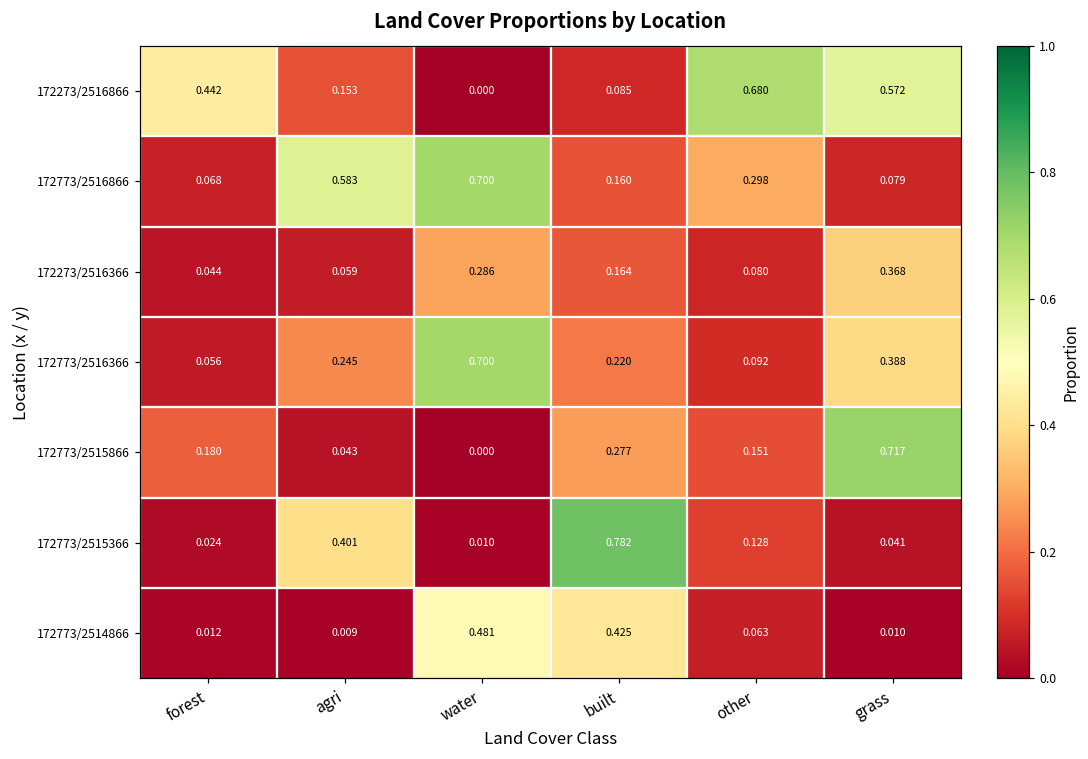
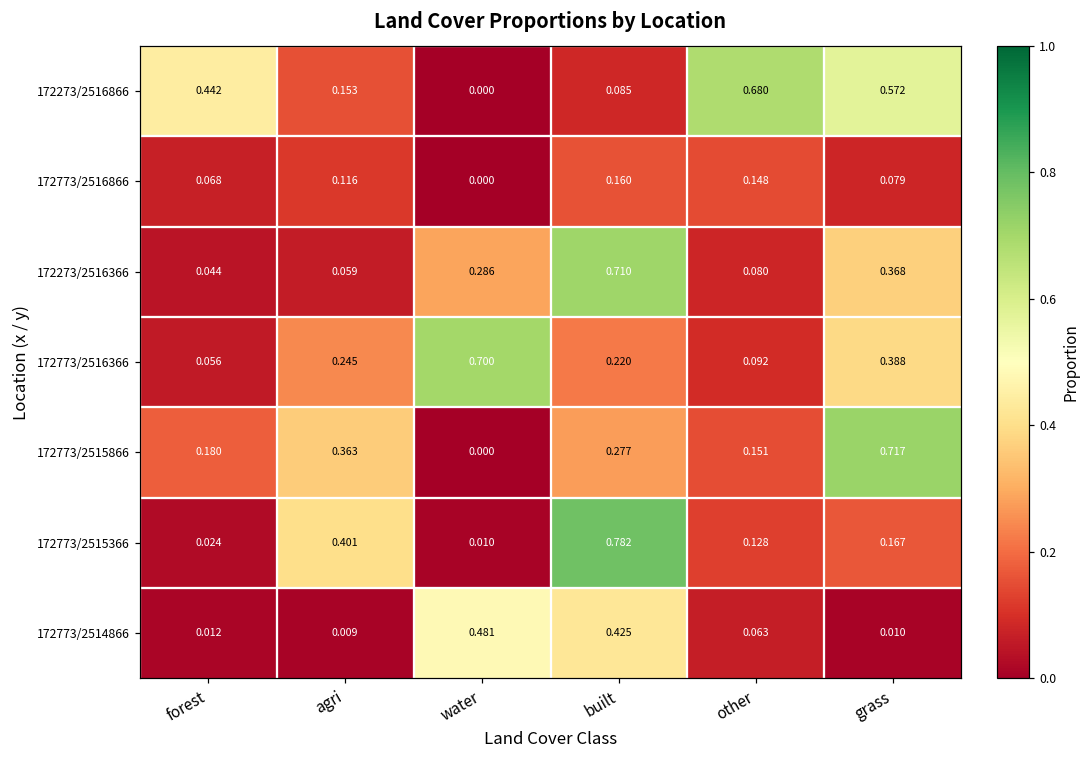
  {
    "172273/2516866": {
      "forest": 0.442,
      "agri": 0.153,
      "water": 0.000,
      "built": 0.085,
      "other": 0.680,
      "grass": 0.572
    },
    "172773/2516866": {
      "forest": 0.068,
-     "agri": 0.583,
-     "water": 0.700,
+     "agri": 0.116,
+     "water": 0.000,
      "built": 0.160,
-     "other": 0.298,
+     "other": 0.148,
      "grass": 0.079
    },
    "172273/2516366": {
      "forest": 0.044,
      "agri": 0.059,
      "water": 0.286,
-     "built": 0.164,
+     "built": 0.710,
      "other": 0.080,
      "grass": 0.368
    },
    "172773/2516366": {
      "forest": 0.056,
      "agri": 0.245,
      "water": 0.700,
      "built": 0.220,
      "other": 0.092,
      "grass": 0.388
    },
    "172773/2515866": {
      "forest": 0.180,
-     "agri": 0.043,
+     "agri": 0.363,
      "water": 0.000,
      "built": 0.277,
      "other": 0.151,
      "grass": 0.717
    },
    "172773/2515366": {
      "forest": 0.024,
      "agri": 0.401,
      "water": 0.010,
      "built": 0.782,
      "other": 0.128,
-     "grass": 0.041
+     "grass": 0.167
    },
    "172773/2514866": {
      "forest": 0.012,
      "agri": 0.009,
      "water": 0.481,
      "built": 0.425,
      "other": 0.063,
      "grass": 0.010
    }
  }
